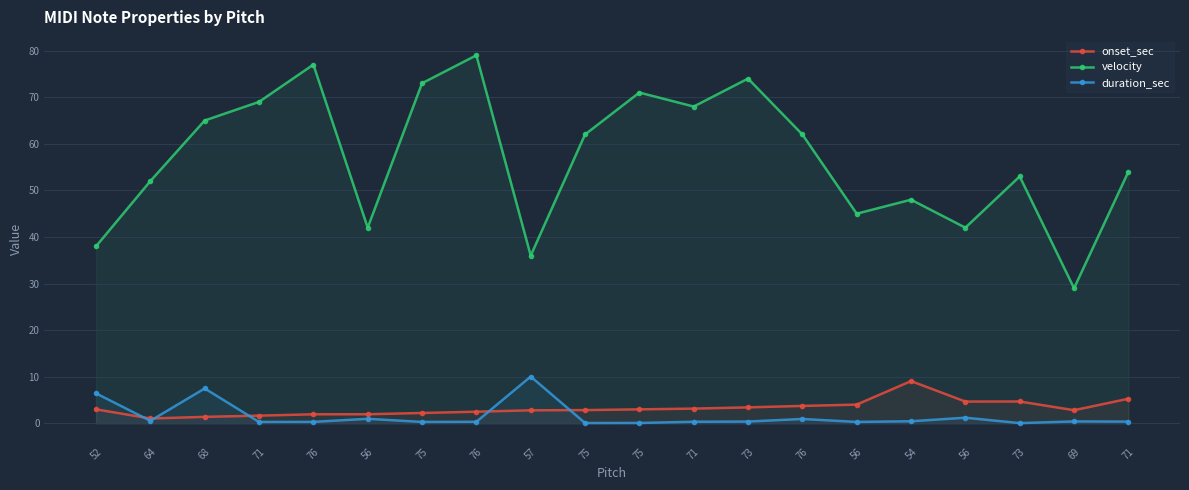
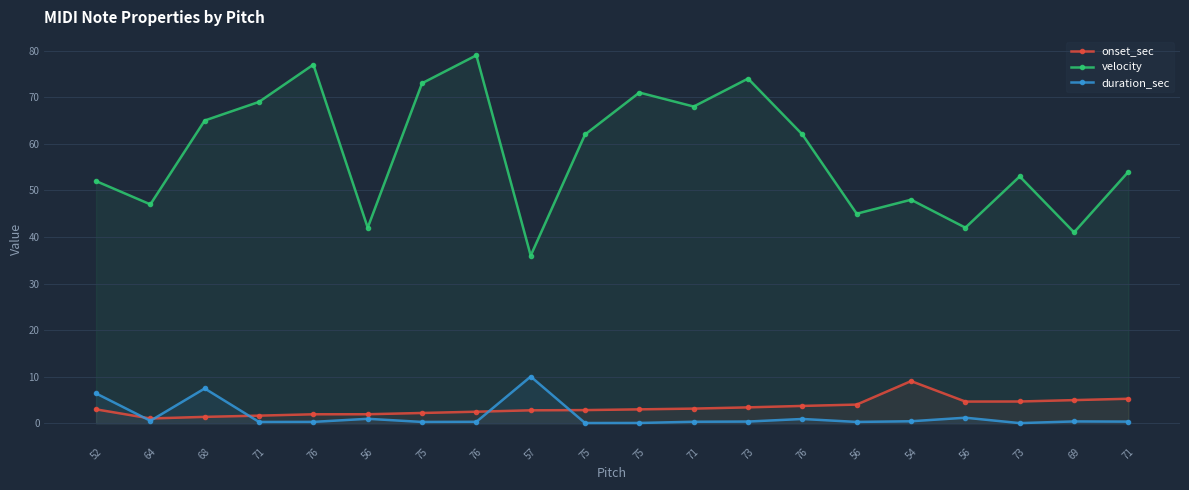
  {
    "onset_sec": {
      "52": 3,
      "68": 1,
      "57": 3,
      "54": 9,
-     "69": 3
+     "69": 5
    },
    "velocity": {
-     "52": 38,
-     "64": 52,
+     "52": 52,
+     "64": 47,
      "68": 65,
      "57": 36,
      "54": 48,
-     "69": 29
+     "69": 41
    },
    "duration_sec": {
      "52": 6,
      "68": 7,
      "57": 10,
      "54": 0,
      "69": 0
    }
  }
